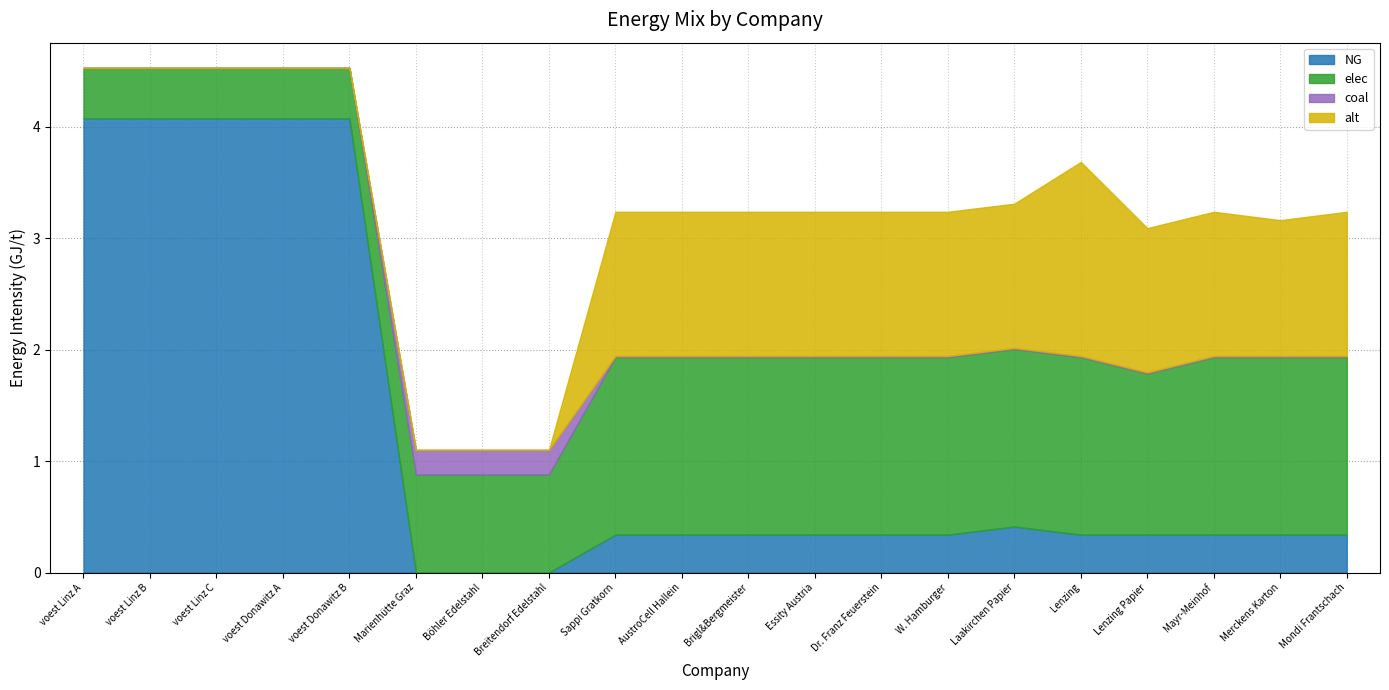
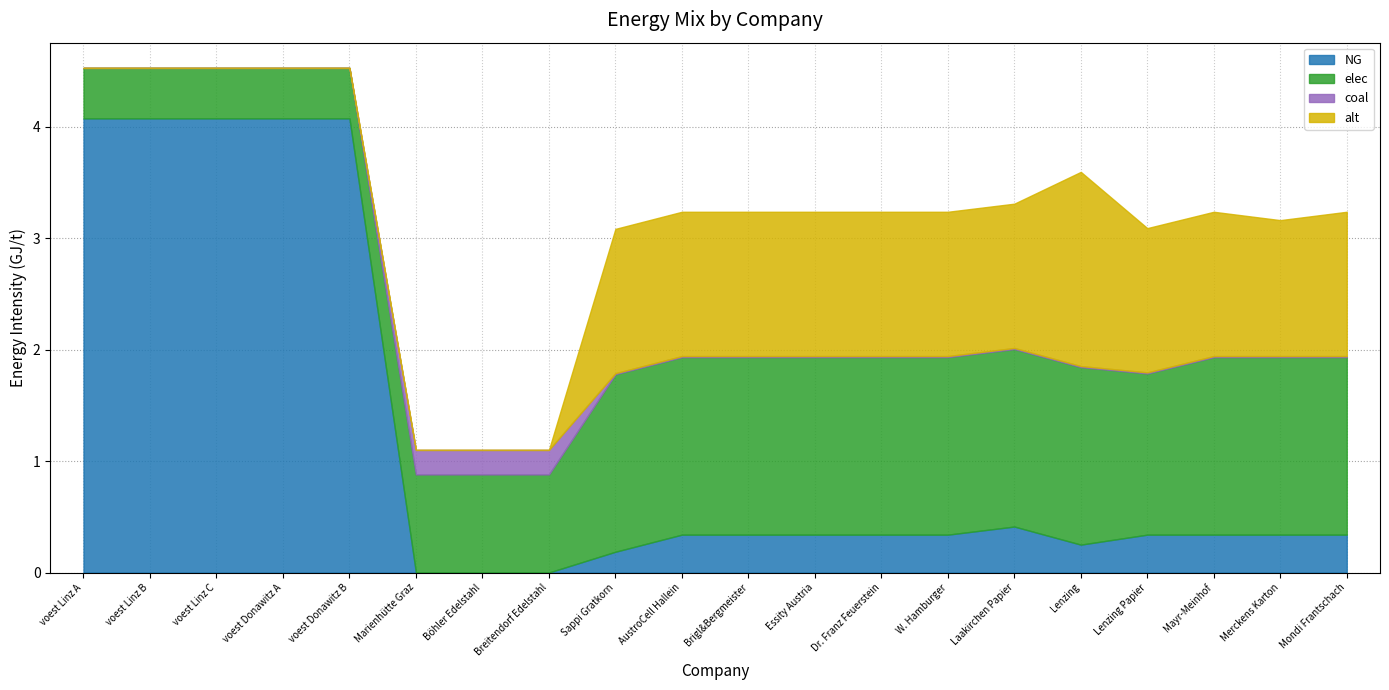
  {
    "NG": {
      "voest Linz A": 4.07,
      "voest Linz B": 4.08,
      "voest Linz C": 4.07,
      "voest Donawitz A": 4.08,
      "voest Donawitz B": 4.07,
      "Marienhütte Graz": 0.00,
      "Böhler Edelstahl": 0.00,
      "Breitendorf Edelstahl": 0.00,
-     "Sappi Gratkorn": 0.34,
+     "Sappi Gratkorn": 0.19,
      "AustroCell Hallein": 0.34,
      "Brigl&Bergmeister": 0.34,
      "Essity Austria": 0.34,
      "Dr. Franz Feuerstein": 0.34,
      "W. Hamburger": 0.34,
      "Laakirchen Papier": 0.41,
-     "Lenzing": 0.34,
+     "Lenzing": 0.25,
      "Lenzing Papier": 0.34,
      "Mayr-Meinhof": 0.34,
      "Merckens Karton": 0.34,
      "Mondi Frantschach": 0.34
    },
    "elec": {
      "Marienhütte Graz": 0.88,
      "Böhler Edelstahl": 0.88,
      "Breitendorf Edelstahl": 0.88
    },
    "alt": {
      "Sappi Gratkorn": 1.29,
      "AustroCell Hallein": 1.29,
      "Brigl&Bergmeister": 1.29,
      "Essity Austria": 1.29,
      "Dr. Franz Feuerstein": 1.29,
      "W. Hamburger": 1.29,
      "Laakirchen Papier": 1.29,
      "Lenzing": 1.74,
      "Lenzing Papier": 1.29,
      "Mayr-Meinhof": 1.29,
      "Merckens Karton": 1.22,
      "Mondi Frantschach": 1.29
    }
  }
